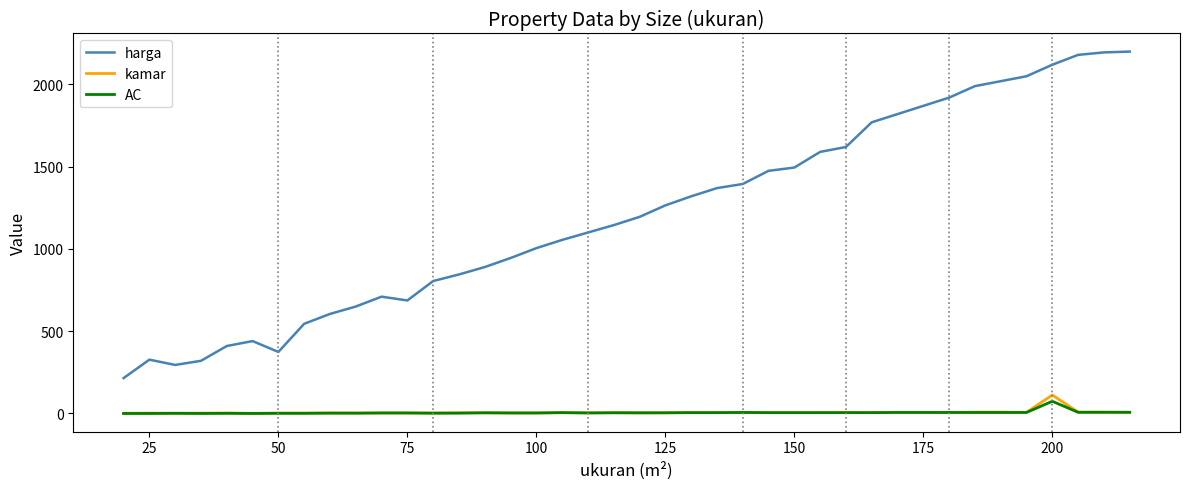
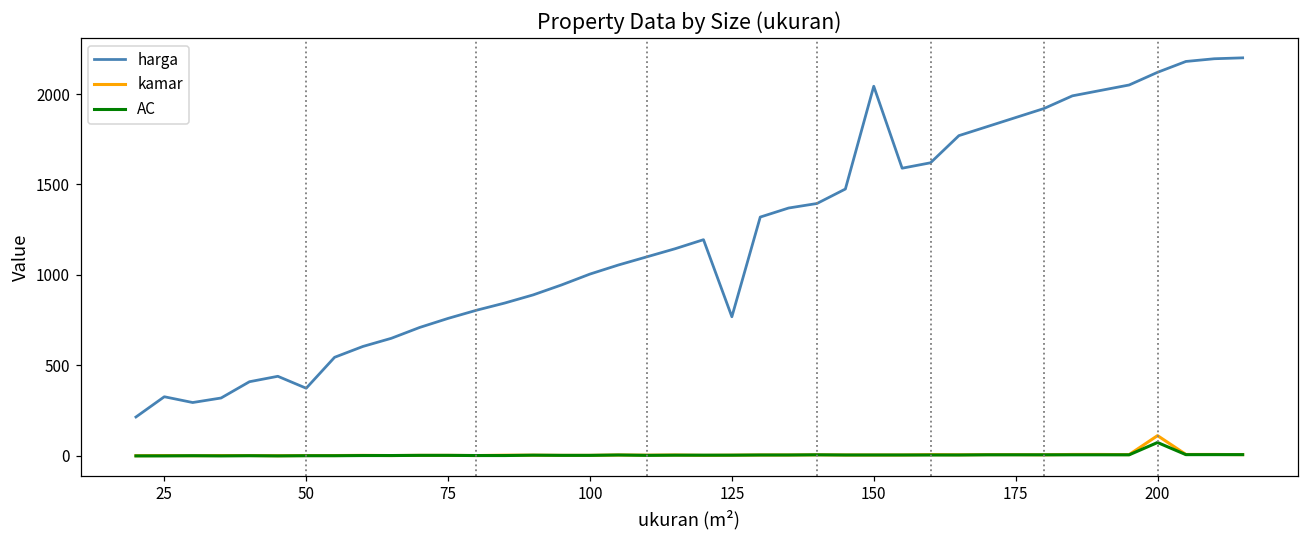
  {
    "harga": {
      "25": 330,
      "50": 370,
-     "75": 690,
+     "75": 760,
      "100": 1010,
-     "125": 1270,
-     "150": 1500,
+     "125": 770,
+     "150": 2040,
      "175": 1870,
      "200": 2120
    },
    "kamar": {
      "200": 110
    },
    "AC": {
      "200": 70
    }
  }
